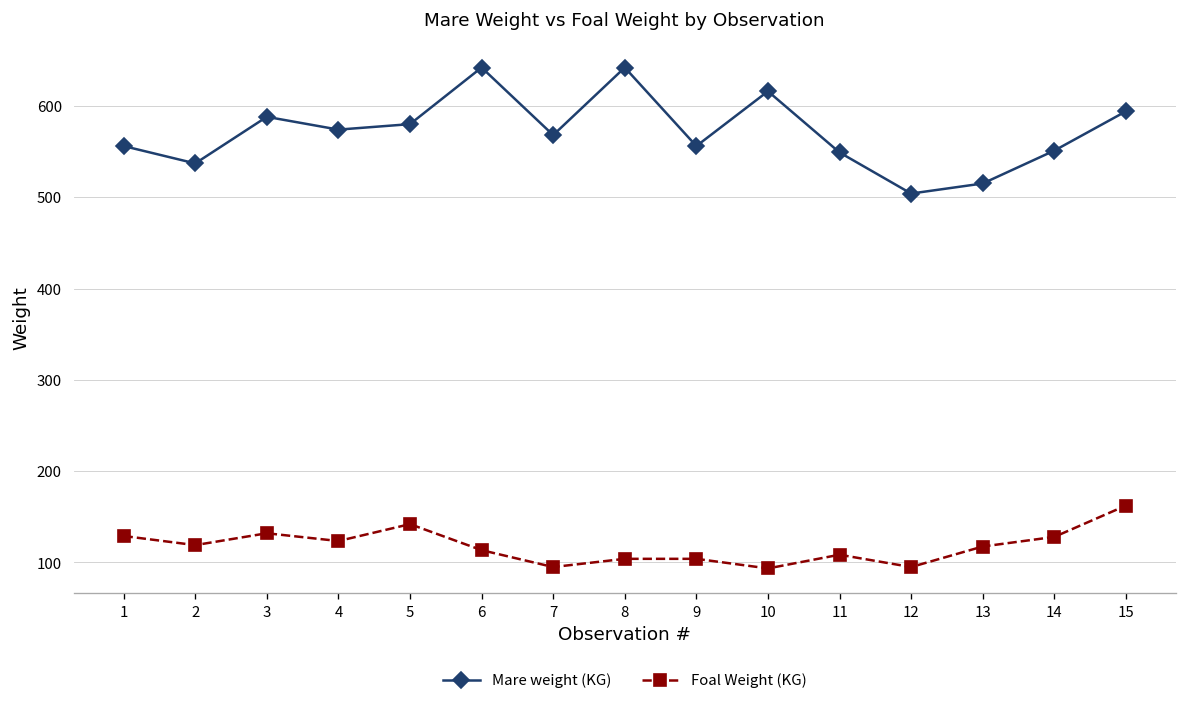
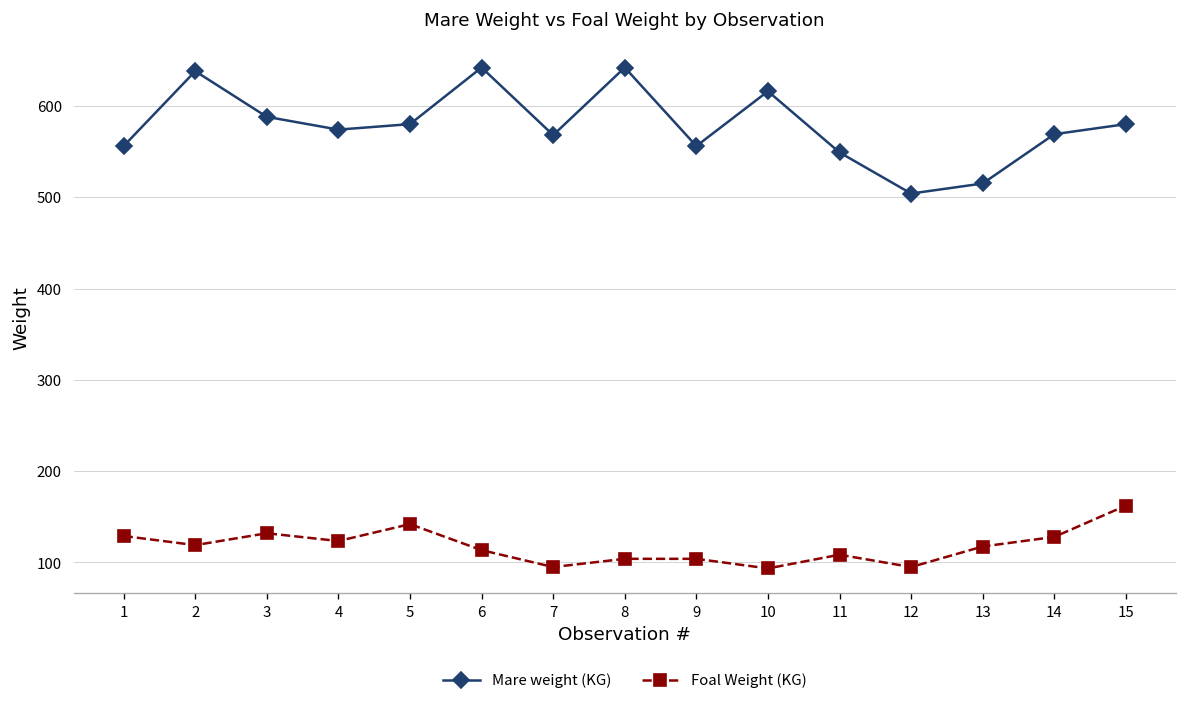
  {
    "Mare weight (KG)": {
      "1": 560,
-     "2": 540,
+     "2": 640,
      "3": 590,
      "4": 570,
      "5": 580,
      "6": 640,
      "7": 570,
      "8": 640,
      "9": 560,
      "10": 620,
      "11": 550,
      "12": 500,
      "13": 520,
-     "14": 550,
-     "15": 590
+     "14": 570,
+     "15": 580
    },
    "Foal Weight (KG)": {
      "1": 130,
      "2": 120,
      "3": 130,
      "4": 120,
      "5": 140,
      "6": 110,
      "7": 100,
      "8": 100,
      "9": 100,
      "10": 90,
      "11": 110,
      "12": 100,
      "13": 120,
      "14": 130,
      "15": 160
    }
  }
